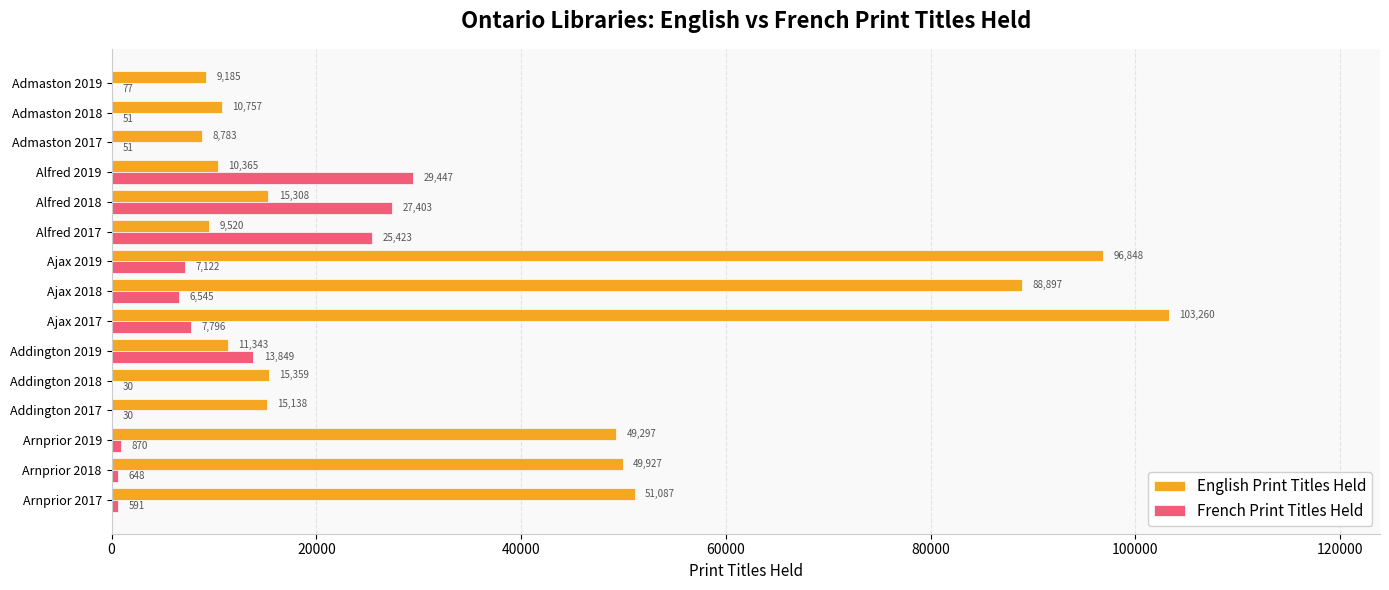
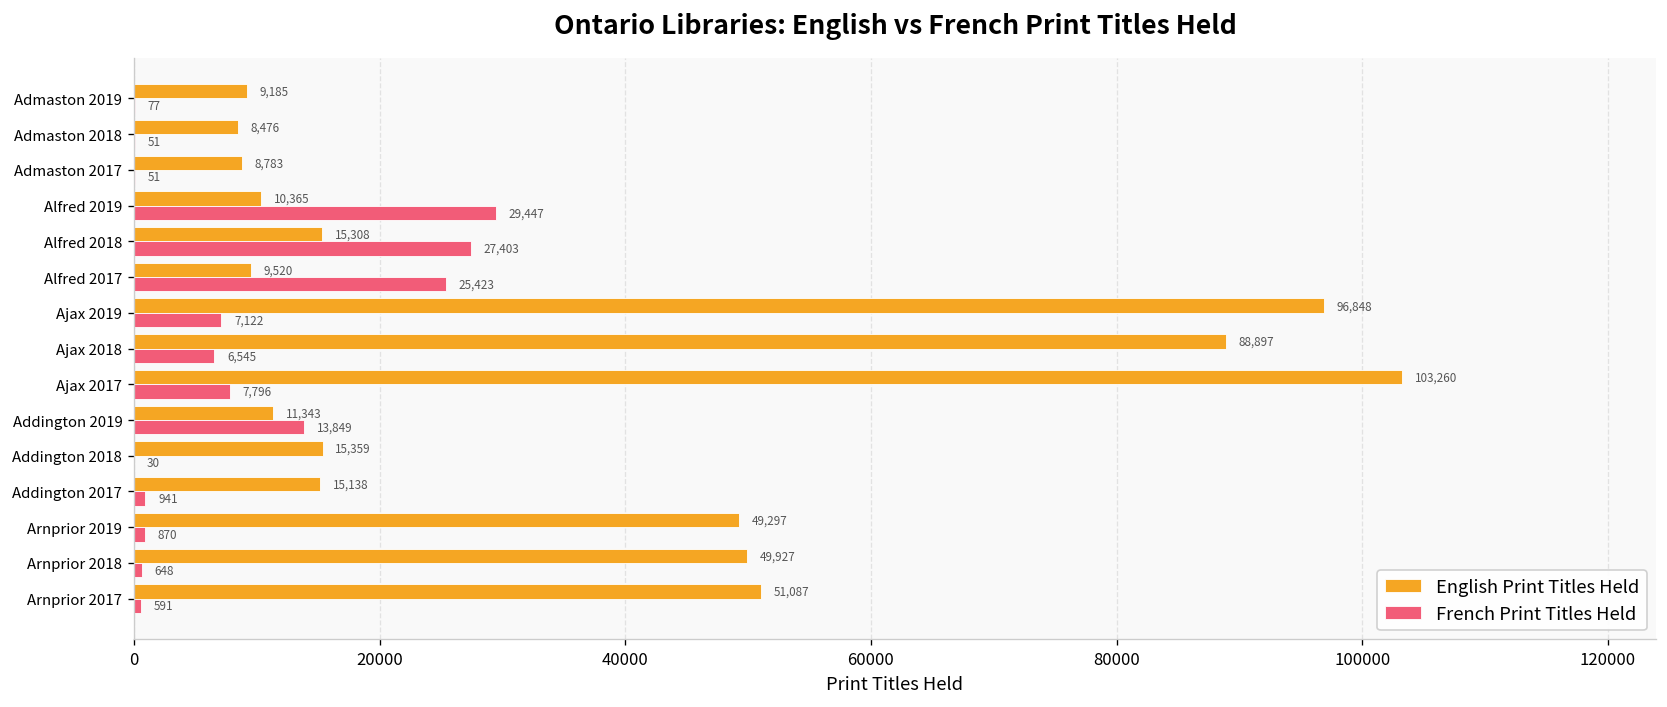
  {
    "English Print Titles Held": {
      "Admaston 2019": "9,185",
-     "Admaston 2018": "10,757",
+     "Admaston 2018": "8,476",
      "Admaston 2017": "8,783",
      "Alfred 2019": "10,365",
      "Alfred 2018": "15,308",
      "Alfred 2017": "9,520",
      "Ajax 2019": "96,848",
      "Ajax 2018": "88,897",
      "Ajax 2017": "103,260",
      "Addington 2019": "11,343",
      "Addington 2018": "15,359",
      "Addington 2017": "15,138",
      "Arnprior 2019": "49,297",
      "Arnprior 2018": "49,927",
      "Arnprior 2017": "51,087"
    },
    "French Print Titles Held": {
      "Admaston 2019": "77",
      "Admaston 2018": "51",
      "Admaston 2017": "51",
      "Alfred 2019": "29,447",
      "Alfred 2018": "27,403",
      "Alfred 2017": "25,423",
      "Ajax 2019": "7,122",
      "Ajax 2018": "6,545",
      "Ajax 2017": "7,796",
      "Addington 2019": "13,849",
      "Addington 2018": "30",
-     "Addington 2017": "30",
+     "Addington 2017": "941",
      "Arnprior 2019": "870",
      "Arnprior 2018": "648",
      "Arnprior 2017": "591"
    }
  }
